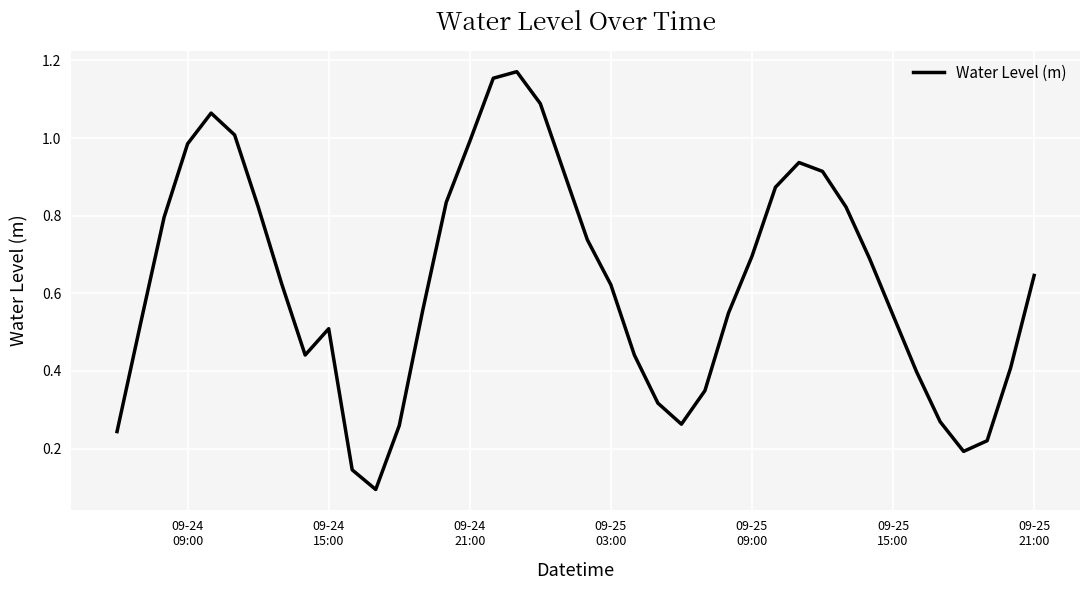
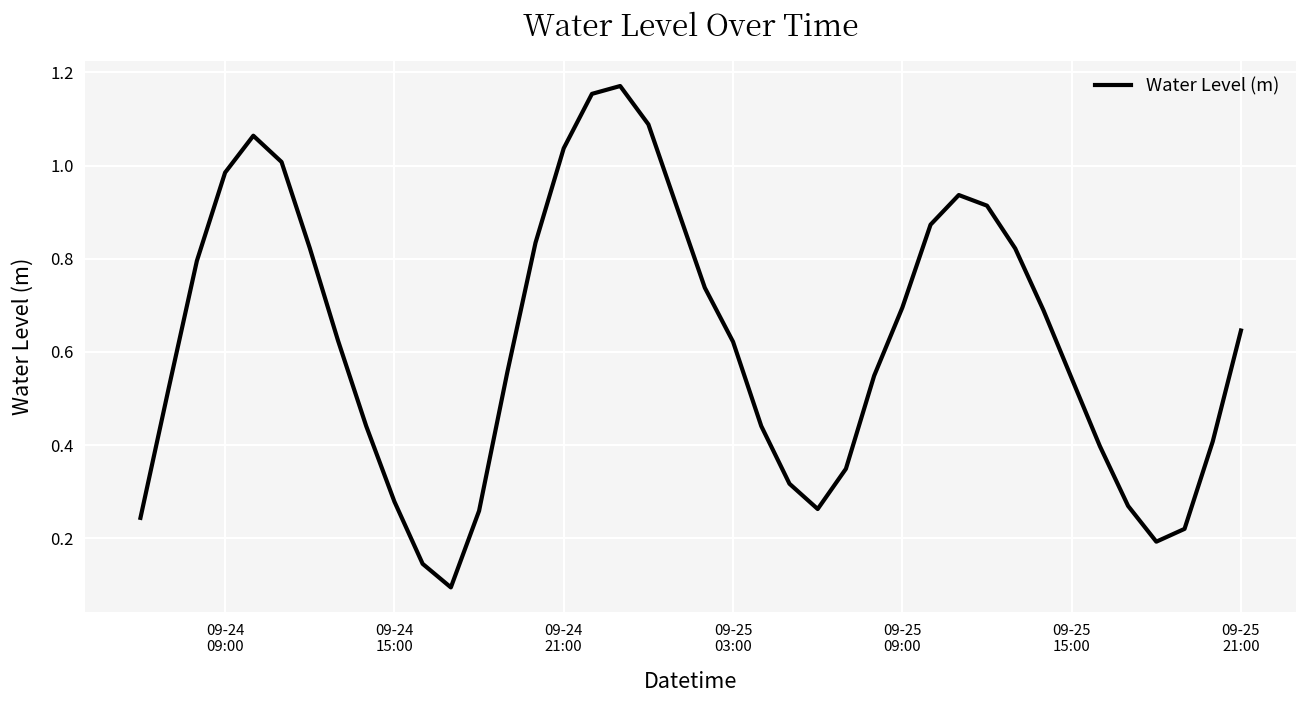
  {
    "09-24 09:00": 0.99,
-   "09-24 15:00": 0.51,
-   "09-24 21:00": 0.99,
+   "09-24 15:00": 0.28,
+   "09-24 21:00": 1.04,
    "09-25 03:00": 0.62,
    "09-25 09:00": 0.70,
    "09-25 15:00": 0.54,
    "09-25 21:00": 0.65
  }
